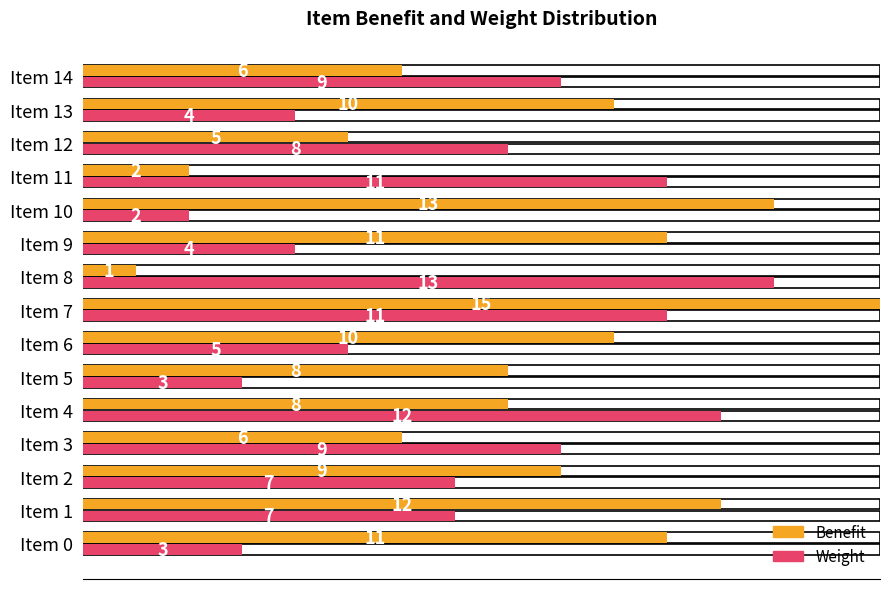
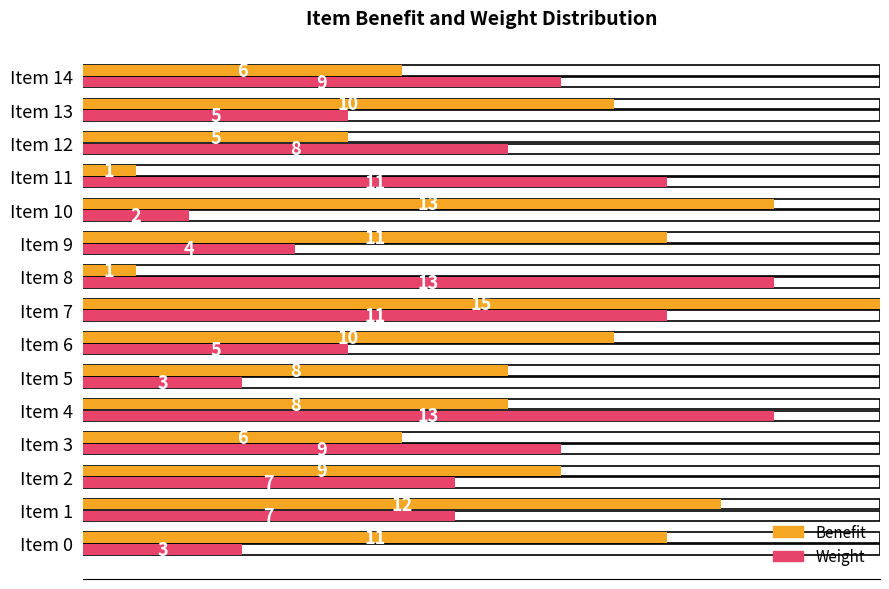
  {
    "Benefit": {
      "Item 14": 6,
      "Item 13": 10,
      "Item 12": 5,
-     "Item 11": 2,
+     "Item 11": 1,
      "Item 10": 13,
      "Item 9": 11,
      "Item 8": 1,
      "Item 7": 15,
      "Item 6": 10,
      "Item 5": 8,
      "Item 4": 8,
      "Item 3": 6,
      "Item 2": 9,
      "Item 1": 12,
      "Item 0": 11
    },
    "Weight": {
      "Item 14": 9,
-     "Item 13": 4,
+     "Item 13": 5,
      "Item 12": 8,
      "Item 11": 11,
      "Item 10": 2,
      "Item 9": 4,
      "Item 8": 13,
      "Item 7": 11,
      "Item 6": 5,
      "Item 5": 3,
-     "Item 4": 12,
+     "Item 4": 13,
      "Item 3": 9,
      "Item 2": 7,
      "Item 1": 7,
      "Item 0": 3
    }
  }
